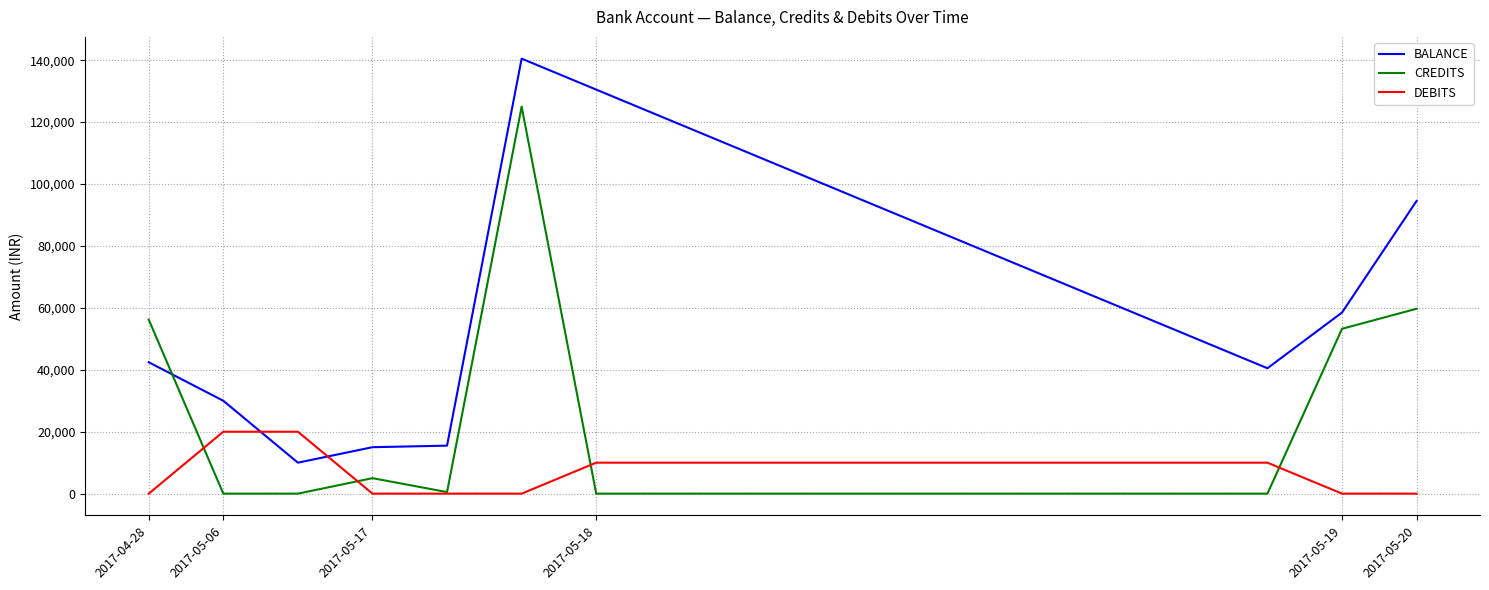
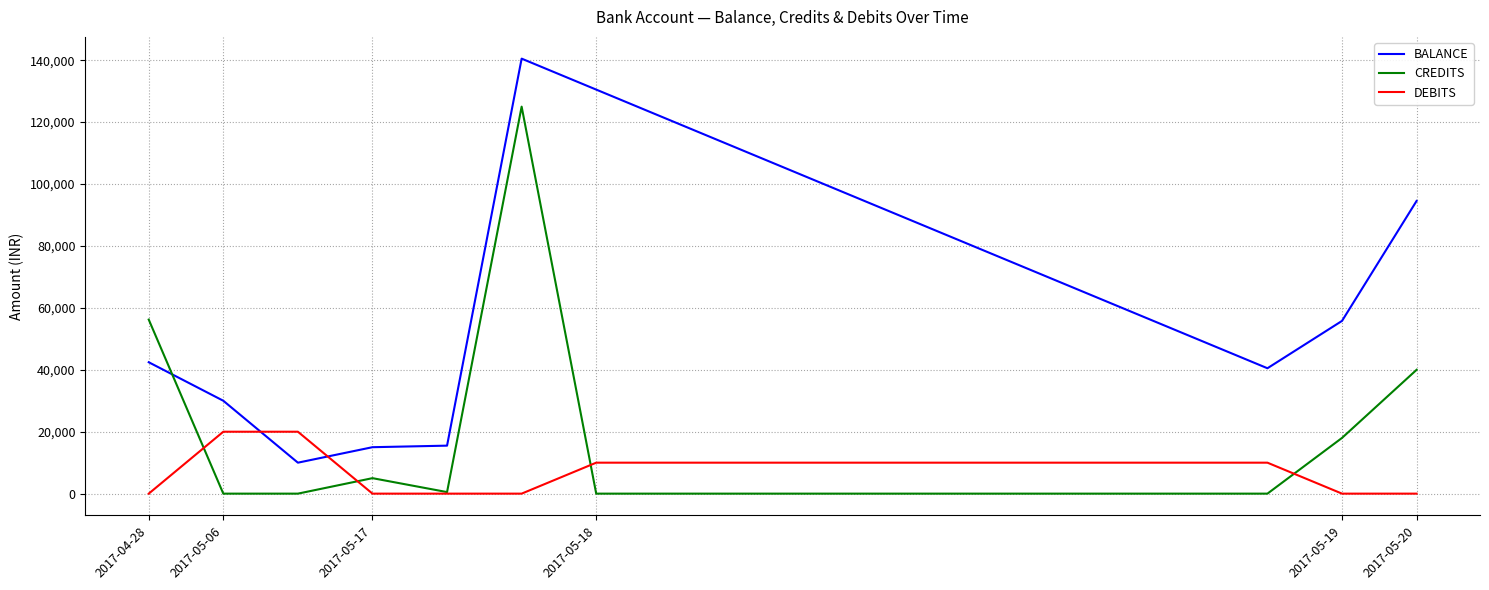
  {
    "BALANCE": {
      "2017-04-28": "42,000",
-     "2017-05-19": "59,000",
+     "2017-05-19": "56,000",
      "2017-05-20": "95,000"
    },
    "CREDITS": {
      "2017-04-28": "56,000",
-     "2017-05-19": "53,000",
-     "2017-05-20": "60,000"
+     "2017-05-19": "18,000",
+     "2017-05-20": "40,000"
    },
    "DEBITS": {
      "2017-04-28": "0",
      "2017-05-19": "0",
      "2017-05-20": "0"
    }
  }
